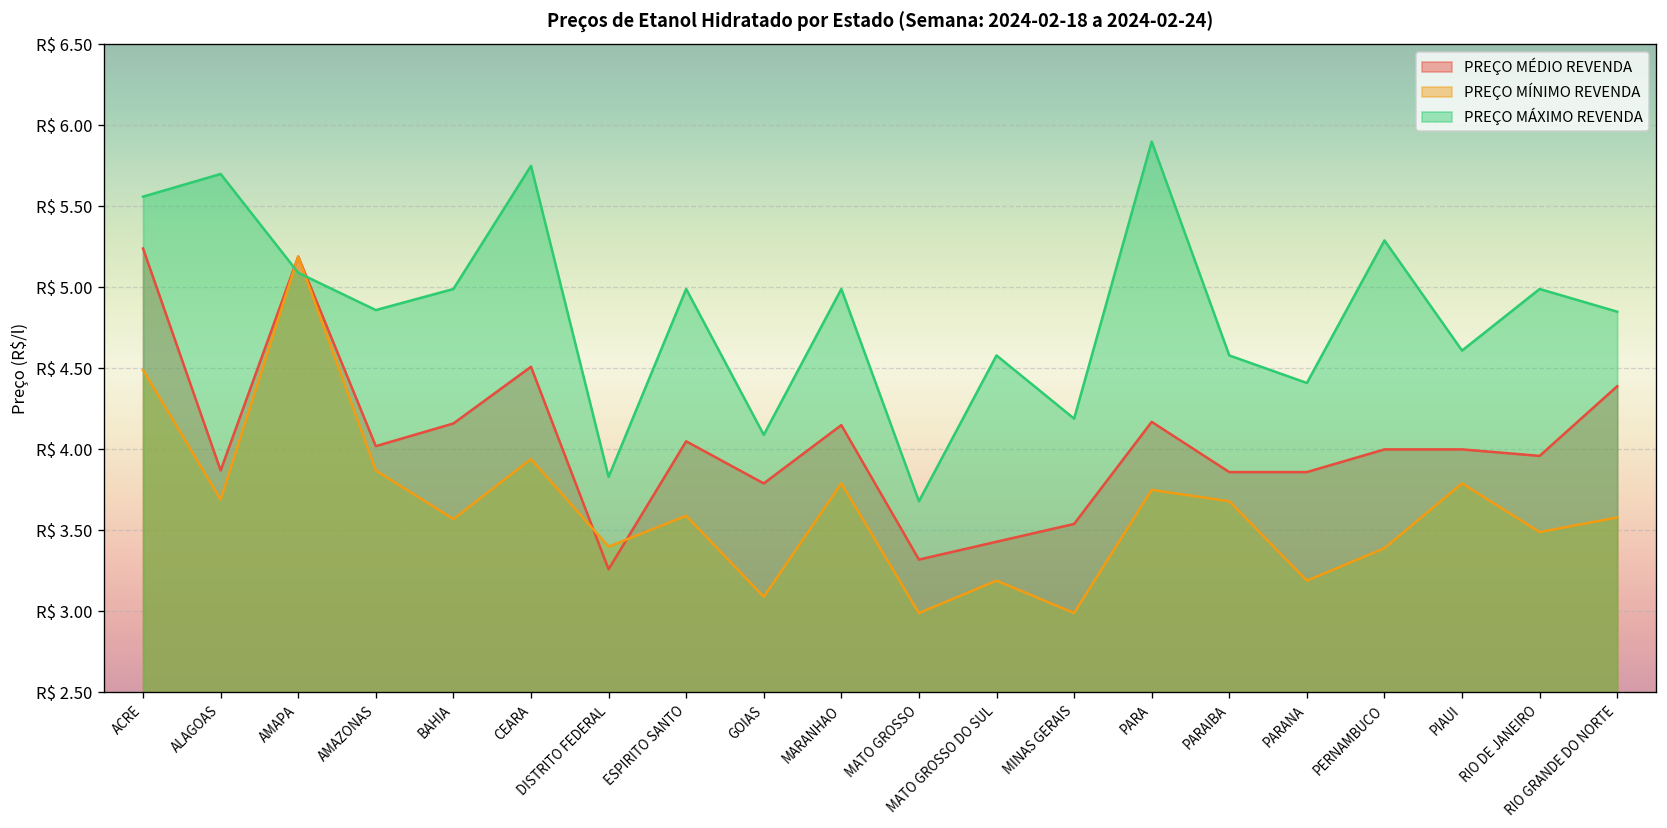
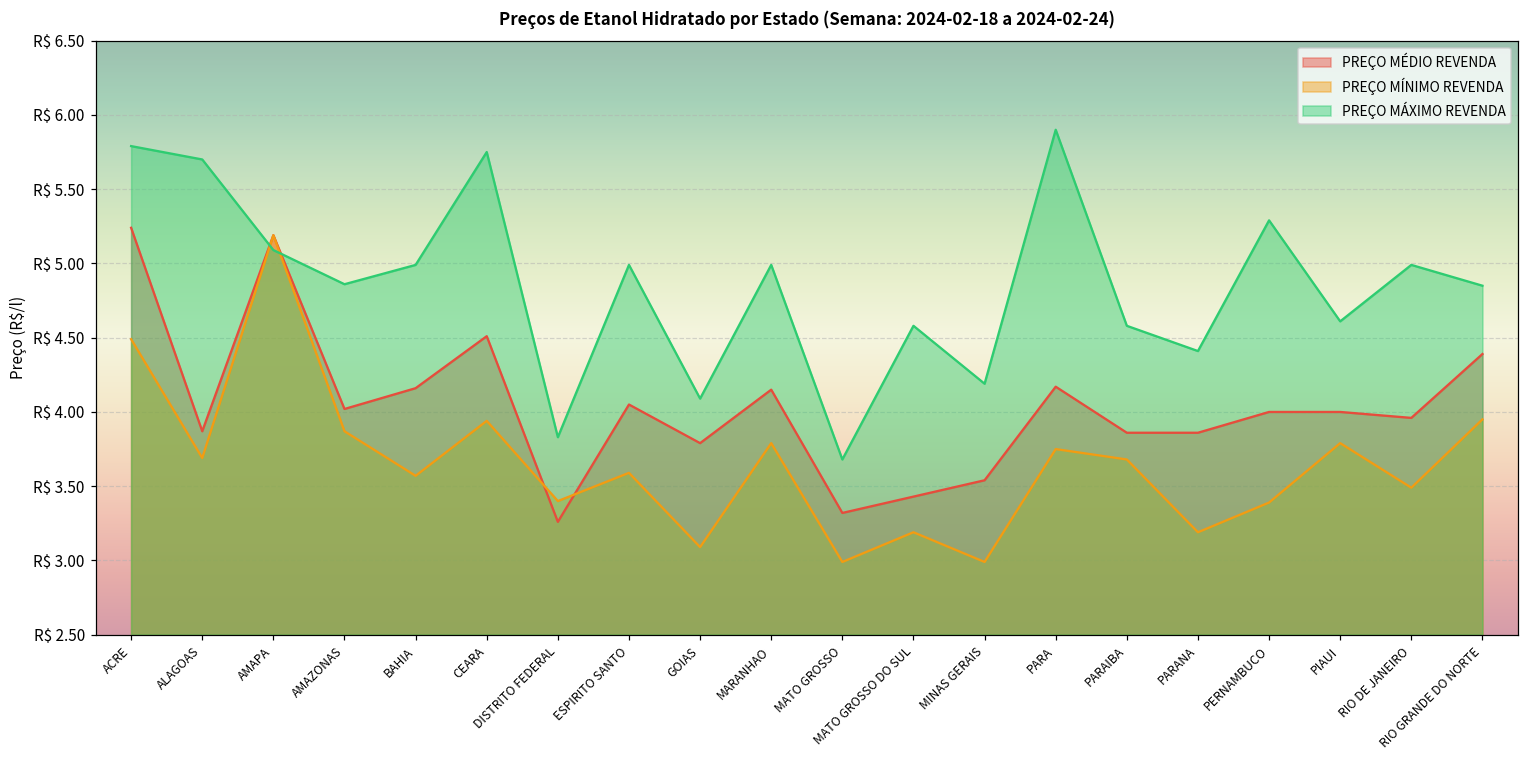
  {
    "PREÇO MÉDIO REVENDA": {
      "ACRE": "R$ 5.24",
      "ALAGOAS": "R$ 3.87",
      "AMAZONAS": "R$ 4.02",
      "BAHIA": "R$ 4.16",
      "CEARA": "R$ 4.51",
      "DISTRITO FEDERAL": "R$ 3.26",
      "ESPIRITO SANTO": "R$ 4.05",
      "GOIAS": "R$ 3.79",
      "MARANHAO": "R$ 4.15",
      "MATO GROSSO": "R$ 3.32",
      "MATO GROSSO DO SUL": "R$ 3.43",
      "MINAS GERAIS": "R$ 3.54",
      "PARA": "R$ 4.17",
      "PARAIBA": "R$ 3.86",
      "PARANA": "R$ 3.86",
      "PERNAMBUCO": "R$ 4.00",
      "PIAUI": "R$ 4.00",
      "RIO DE JANEIRO": "R$ 3.96",
      "RIO GRANDE DO NORTE": "R$ 4.39"
    },
    "PREÇO MÍNIMO REVENDA": {
      "ACRE": "R$ 4.49",
      "ALAGOAS": "R$ 3.69",
      "AMAZONAS": "R$ 3.87",
      "BAHIA": "R$ 3.57",
      "CEARA": "R$ 3.94",
      "DISTRITO FEDERAL": "R$ 3.40",
      "ESPIRITO SANTO": "R$ 3.59",
      "GOIAS": "R$ 3.09",
      "MARANHAO": "R$ 3.79",
      "MATO GROSSO": "R$ 2.99",
      "MATO GROSSO DO SUL": "R$ 3.19",
      "MINAS GERAIS": "R$ 2.99",
      "PARA": "R$ 3.75",
      "PARAIBA": "R$ 3.68",
      "PARANA": "R$ 3.19",
      "PERNAMBUCO": "R$ 3.39",
      "PIAUI": "R$ 3.79",
      "RIO DE JANEIRO": "R$ 3.49",
-     "RIO GRANDE DO NORTE": "R$ 3.58"
+     "RIO GRANDE DO NORTE": "R$ 3.95"
    },
    "PREÇO MÁXIMO REVENDA": {
-     "ACRE": "R$ 5.56",
+     "ACRE": "R$ 5.79",
      "ALAGOAS": "R$ 5.70",
      "AMAPA": "R$ 5.09",
      "AMAZONAS": "R$ 4.86",
      "BAHIA": "R$ 4.99",
      "CEARA": "R$ 5.75",
      "DISTRITO FEDERAL": "R$ 3.83",
      "ESPIRITO SANTO": "R$ 4.99",
      "GOIAS": "R$ 4.09",
      "MARANHAO": "R$ 4.99",
      "MATO GROSSO": "R$ 3.68",
      "MATO GROSSO DO SUL": "R$ 4.58",
      "MINAS GERAIS": "R$ 4.19",
      "PARA": "R$ 5.90",
      "PARAIBA": "R$ 4.58",
      "PARANA": "R$ 4.41",
      "PERNAMBUCO": "R$ 5.29",
      "PIAUI": "R$ 4.61",
      "RIO DE JANEIRO": "R$ 4.99",
      "RIO GRANDE DO NORTE": "R$ 4.85"
    }
  }
